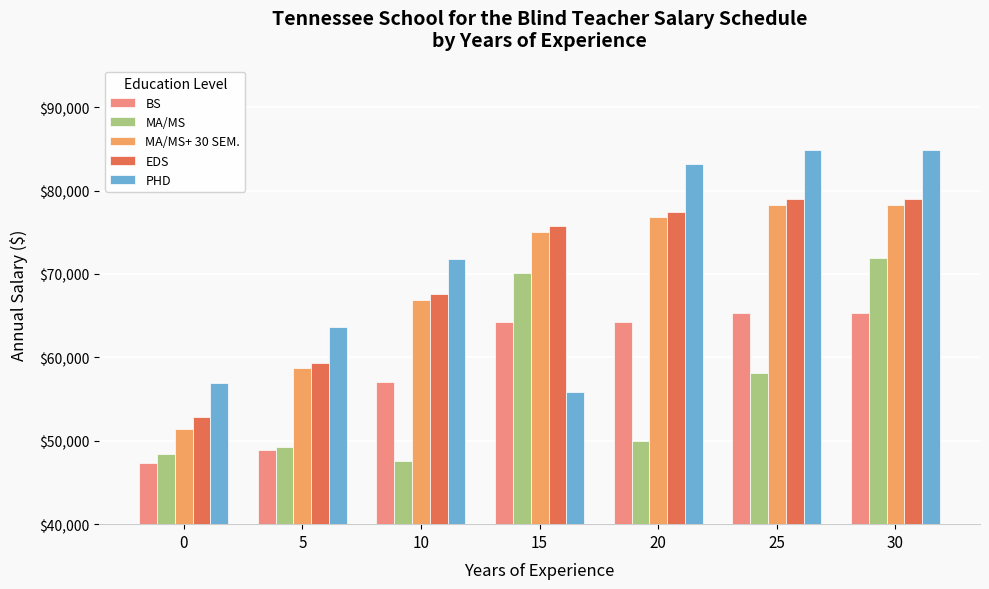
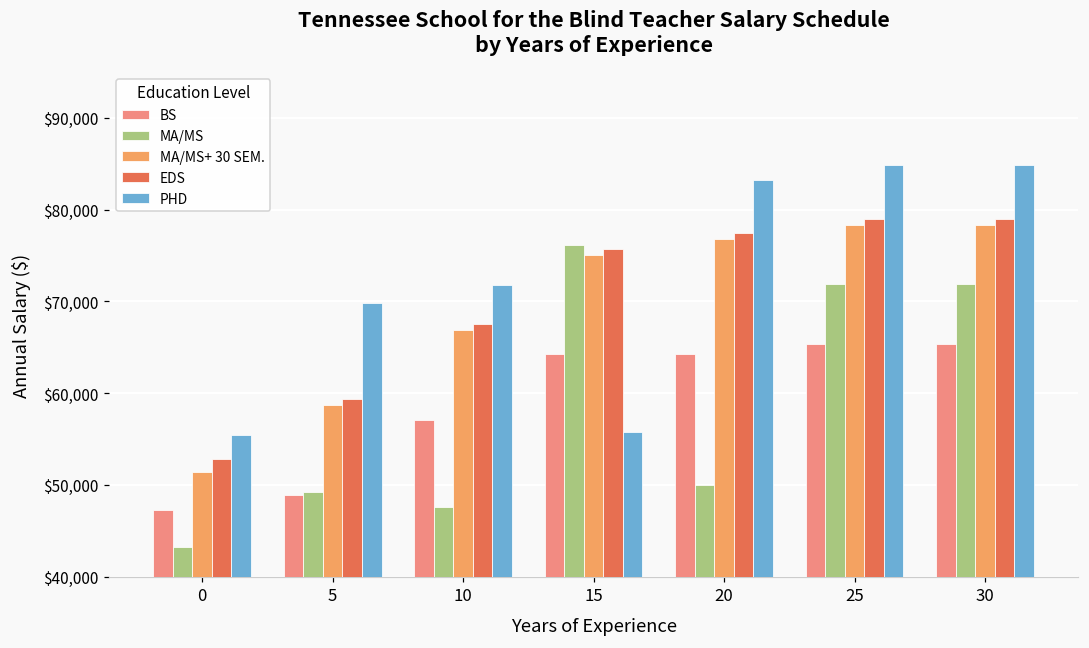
  {
    "MA/MS": {
-     "0": "$48,000",
+     "0": "$43,000",
      "5": "$49,000",
      "10": "$48,000",
-     "15": "$70,000",
+     "15": "$76,000",
      "20": "$50,000",
-     "25": "$58,000",
+     "25": "$72,000",
      "30": "$72,000"
    },
    "PHD": {
-     "0": "$57,000",
-     "5": "$64,000",
+     "0": "$55,000",
+     "5": "$70,000",
      "10": "$72,000",
      "15": "$56,000",
      "20": "$83,000",
      "25": "$85,000",
      "30": "$85,000"
    }
  }
